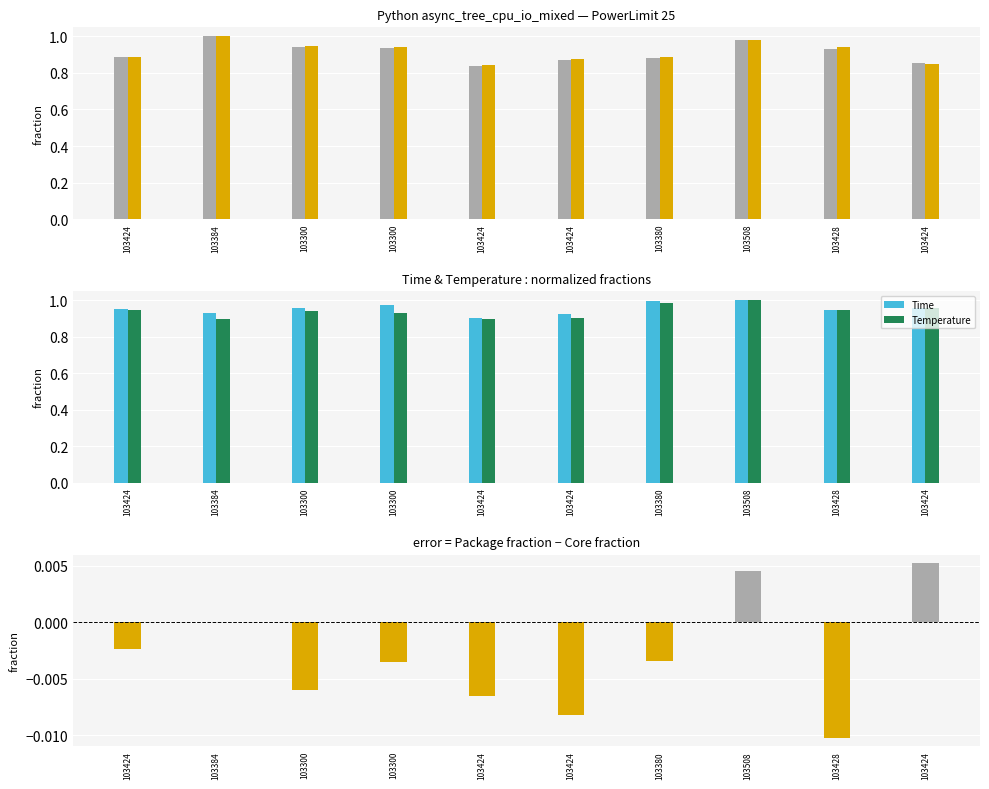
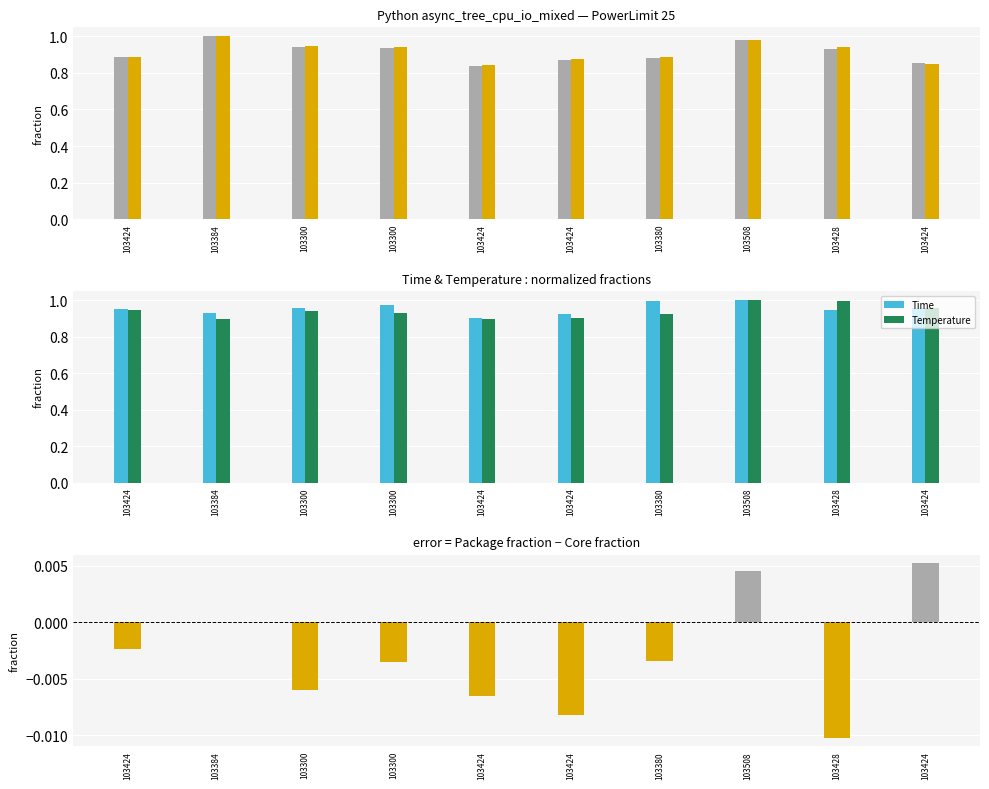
  {
    "Time & Temperature : normalized fractions": {
      "Time": {
        "103384": 0.93,
        "103380": 0.99,
        "103508": 1.00,
        "103428": 0.94
      },
      "Temperature": {
        "103384": 0.90,
-       "103380": 0.98,
+       "103380": 0.92,
        "103508": 1.00,
-       "103428": 0.95
+       "103428": 0.99
      }
    }
  }
